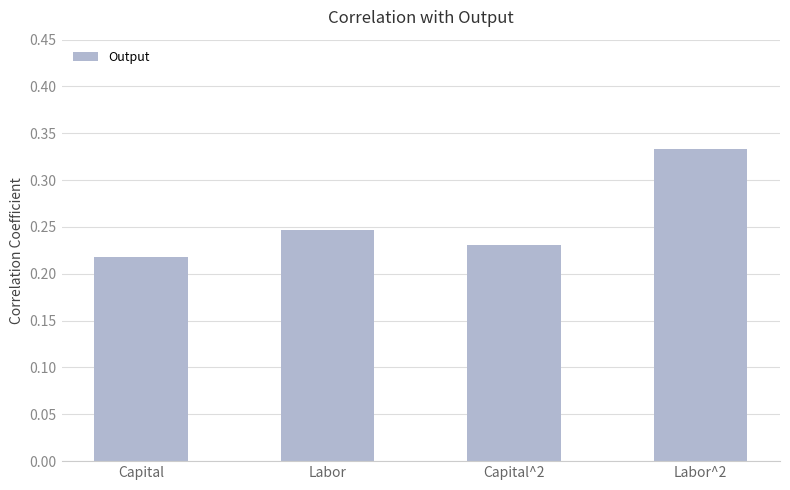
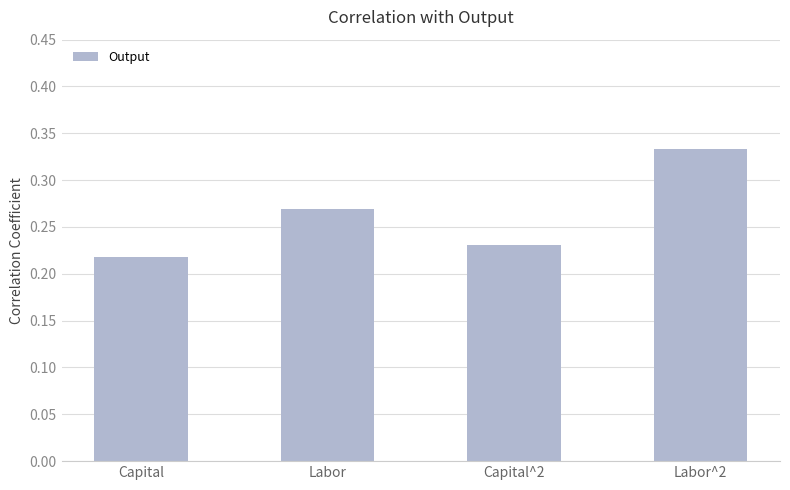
  {
    "Capital": 0.22,
-   "Labor": 0.25,
+   "Labor": 0.27,
    "Capital^2": 0.23,
    "Labor^2": 0.33
  }
